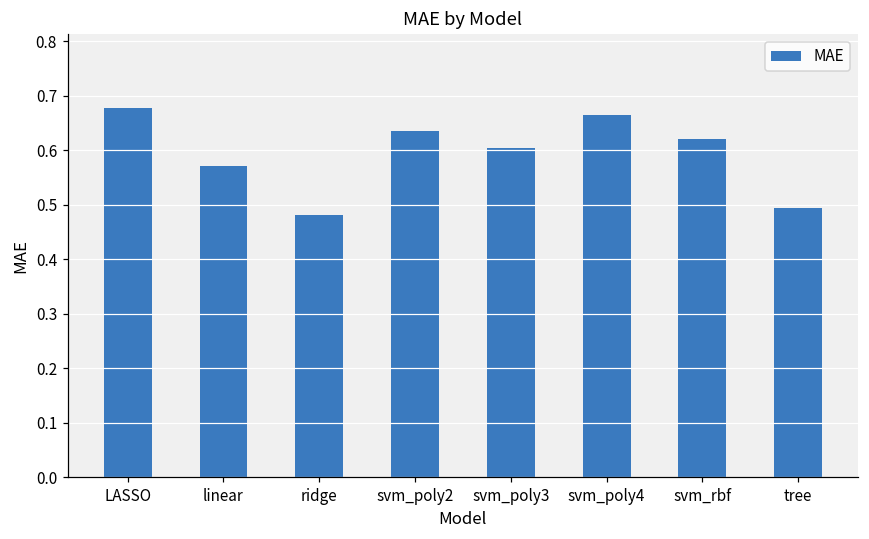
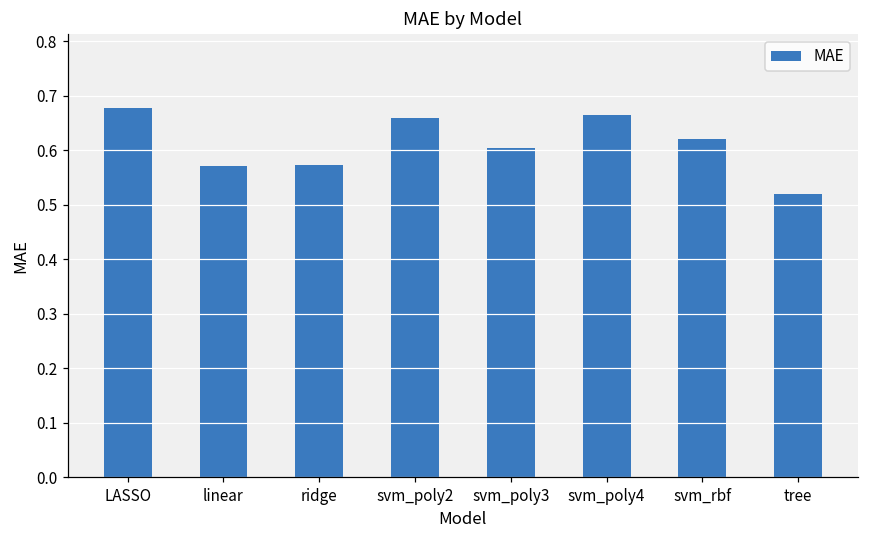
  {
    "LASSO": 0.68,
    "linear": 0.57,
-   "ridge": 0.48,
-   "svm_poly2": 0.63,
+   "ridge": 0.57,
+   "svm_poly2": 0.66,
    "svm_poly3": 0.60,
    "svm_poly4": 0.66,
    "svm_rbf": 0.62,
-   "tree": 0.49
+   "tree": 0.52
  }
